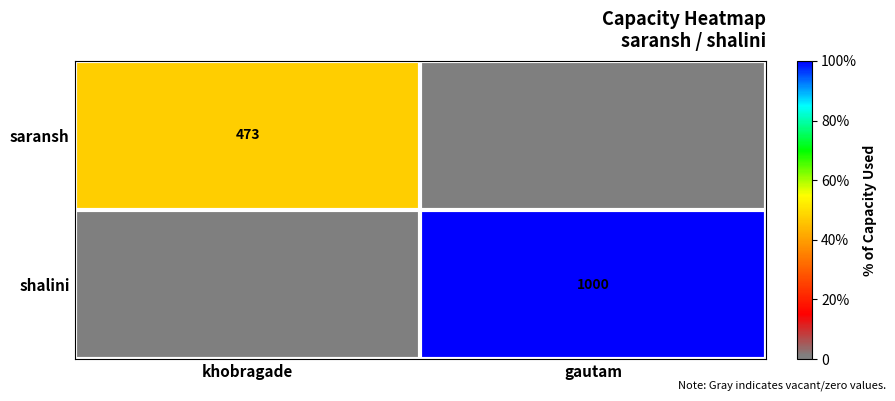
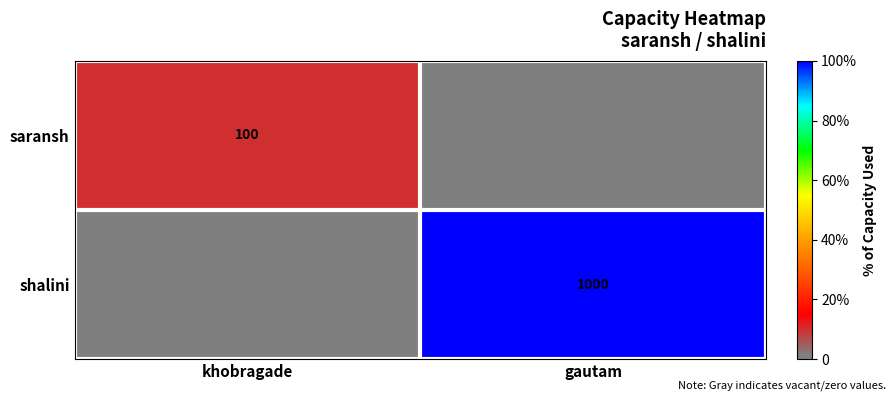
  {
    "saransh": {
-     "khobragade": 473
+     "khobragade": 100
    },
    "shalini": {
      "gautam": 1000
    }
  }
